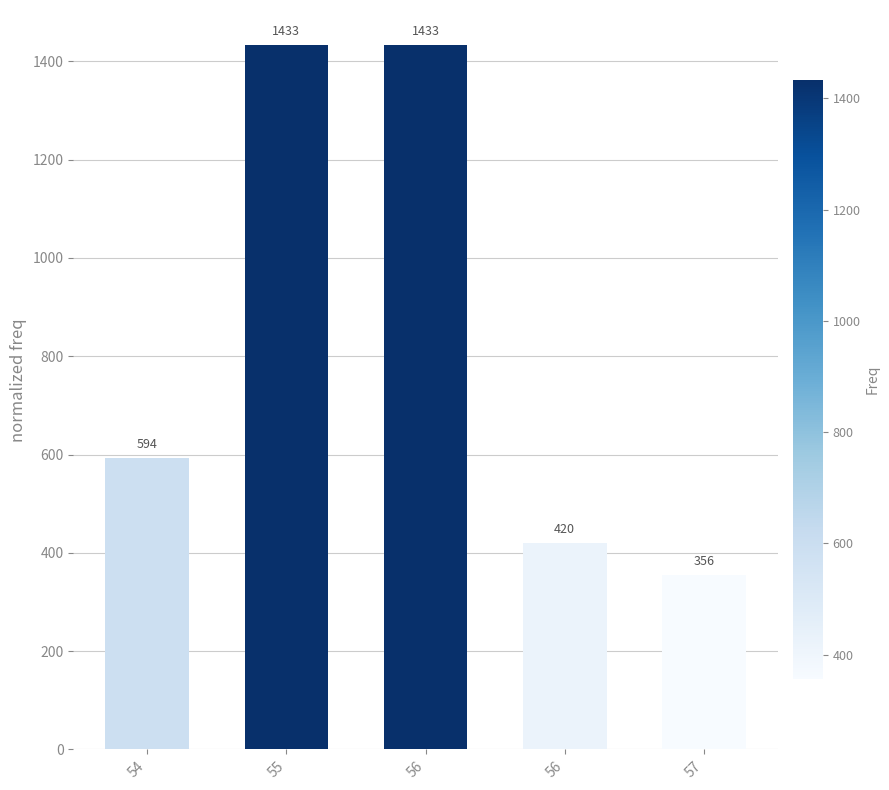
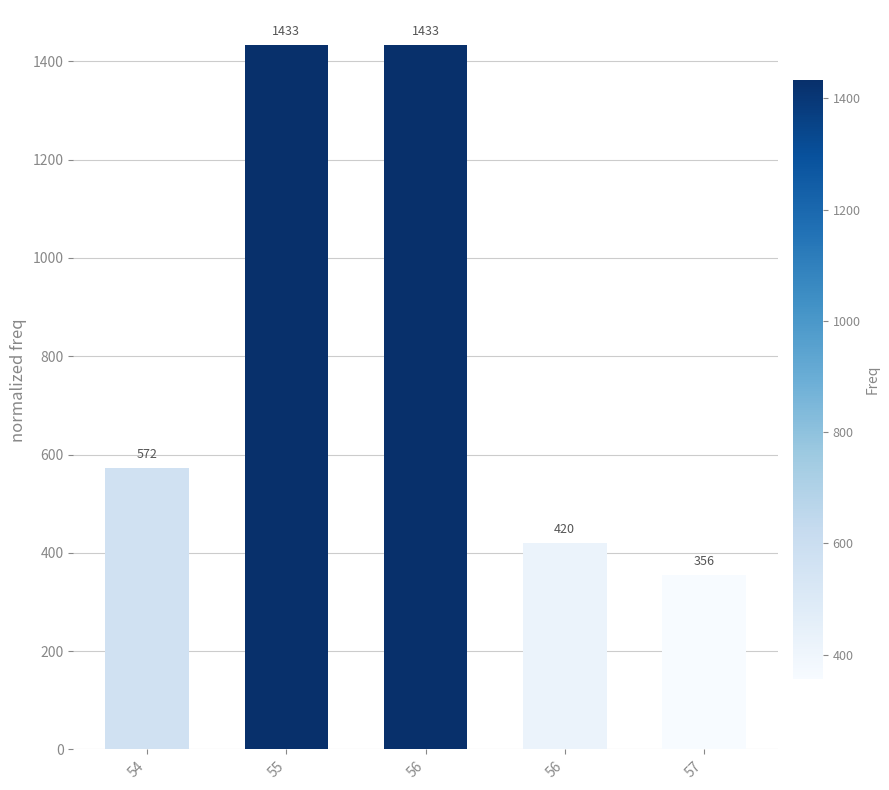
  {
-   "54": 594,
+   "54": 572,
    "55": 1433,
    "57": 356
  }
